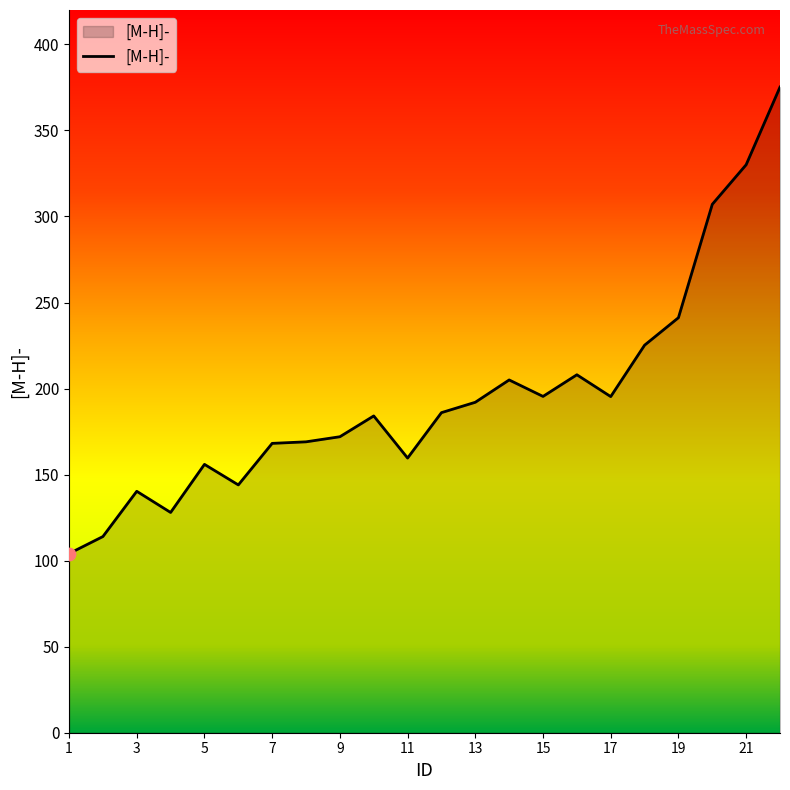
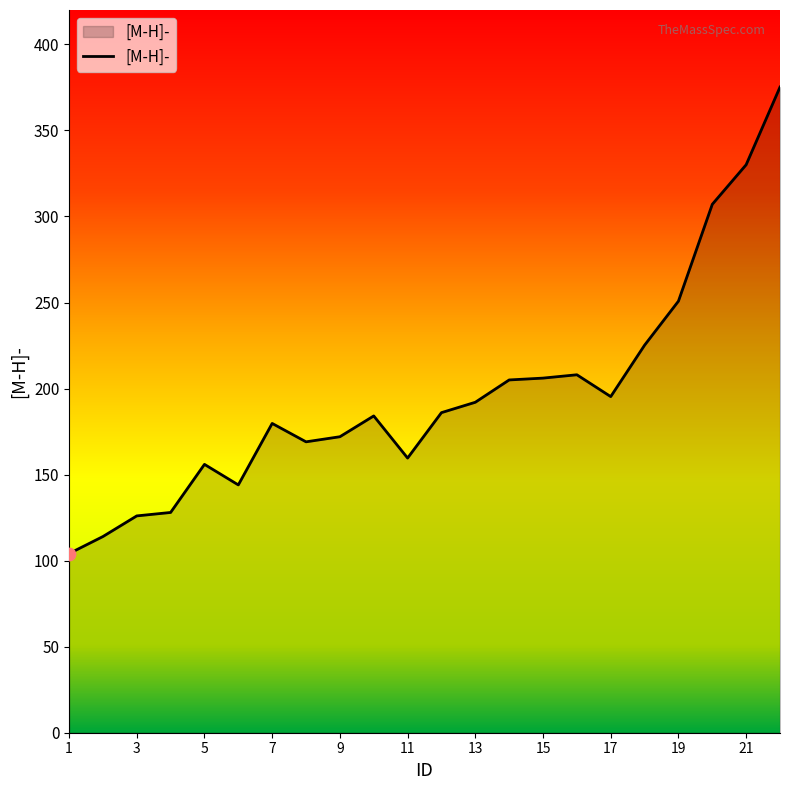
  {
    "[M-H]-": {
-     "3": 140,
+     "3": 126,
      "5": 156,
-     "7": 168,
+     "7": 180,
      "9": 172,
      "11": 160,
      "13": 192,
-     "15": 195,
+     "15": 206,
      "17": 195,
-     "19": 241,
+     "19": 251,
      "21": 330
    }
  }
